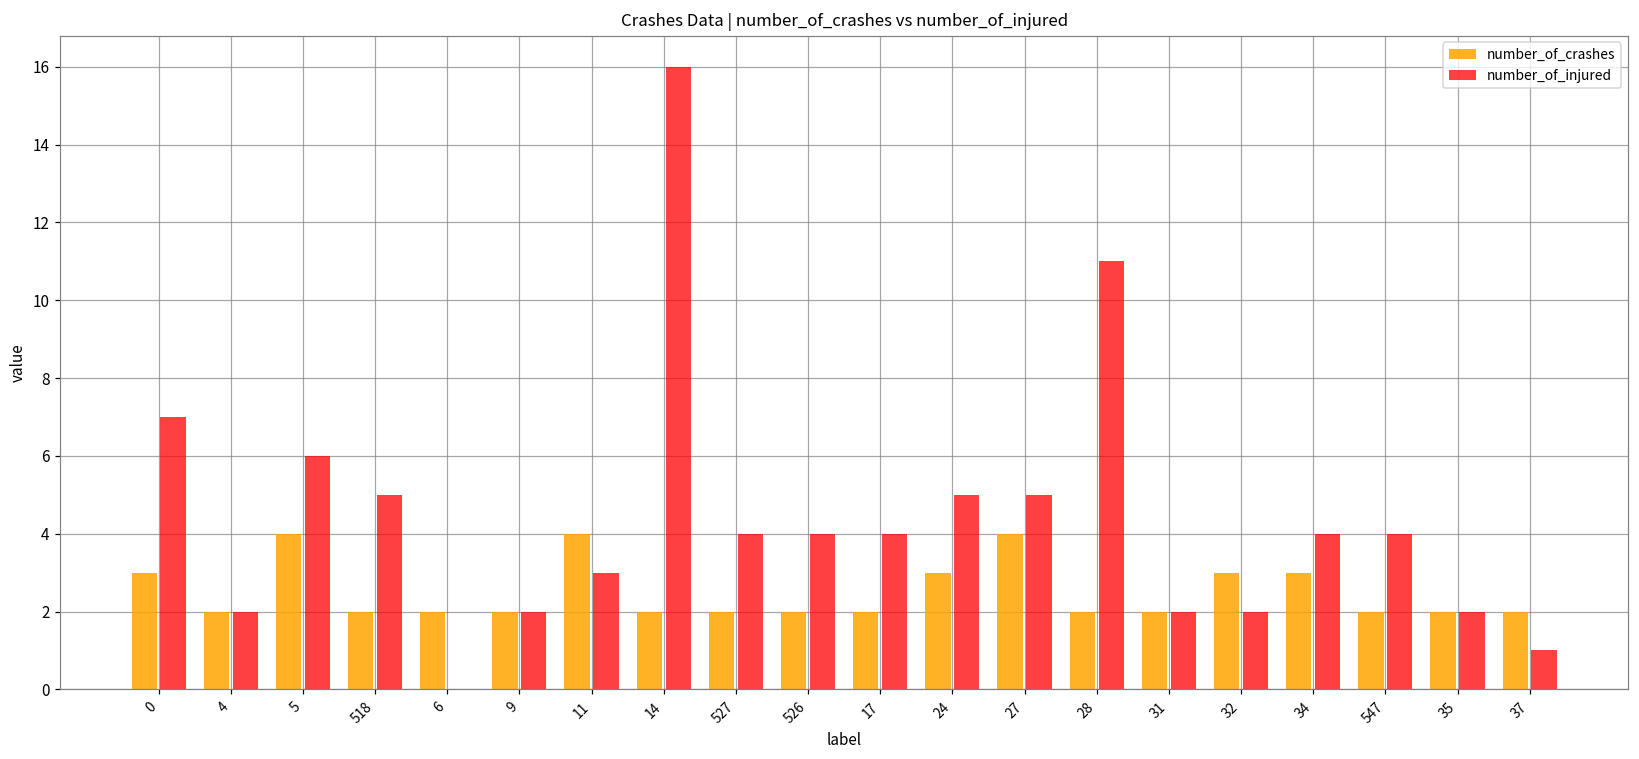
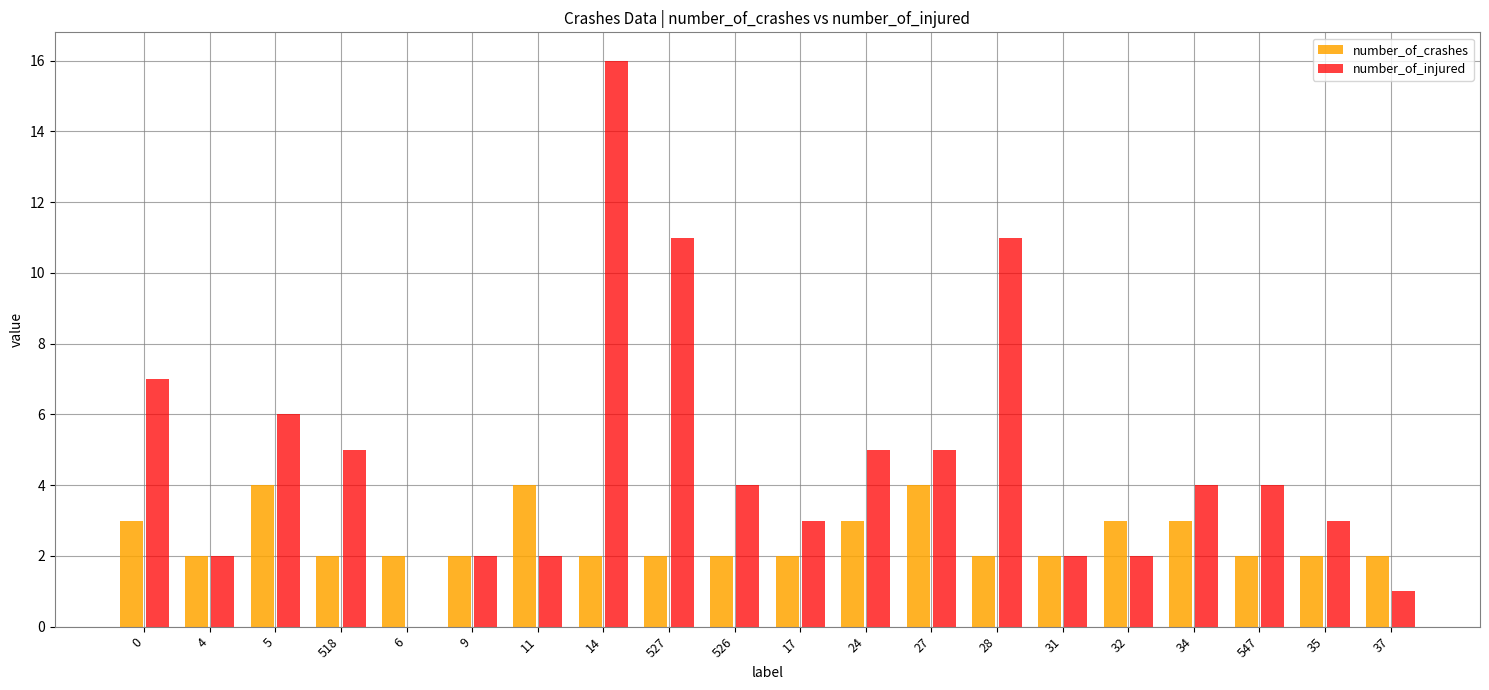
  {
    "number_of_crashes": {
      "0": 3,
      "4": 2,
      "5": 4,
      "518": 2,
      "6": 2,
      "9": 2,
      "11": 4,
      "14": 2,
      "527": 2,
      "526": 2,
      "17": 2,
      "24": 3,
      "27": 4,
      "28": 2,
      "31": 2,
      "32": 3,
      "34": 3,
      "547": 2,
      "35": 2,
      "37": 2
    },
    "number_of_injured": {
      "0": 7,
      "4": 2,
      "5": 6,
      "518": 5,
      "6": 0,
      "9": 2,
-     "11": 3,
+     "11": 2,
      "14": 16,
-     "527": 4,
+     "527": 11,
      "526": 4,
-     "17": 4,
+     "17": 3,
      "24": 5,
      "27": 5,
      "28": 11,
      "31": 2,
      "32": 2,
      "34": 4,
      "547": 4,
-     "35": 2,
+     "35": 3,
      "37": 1
    }
  }
